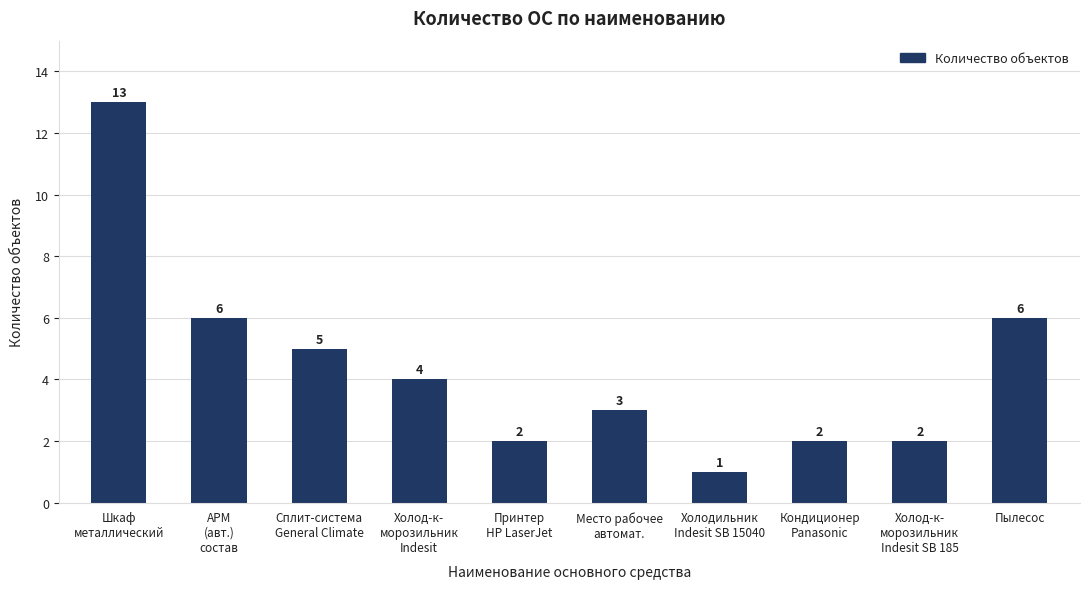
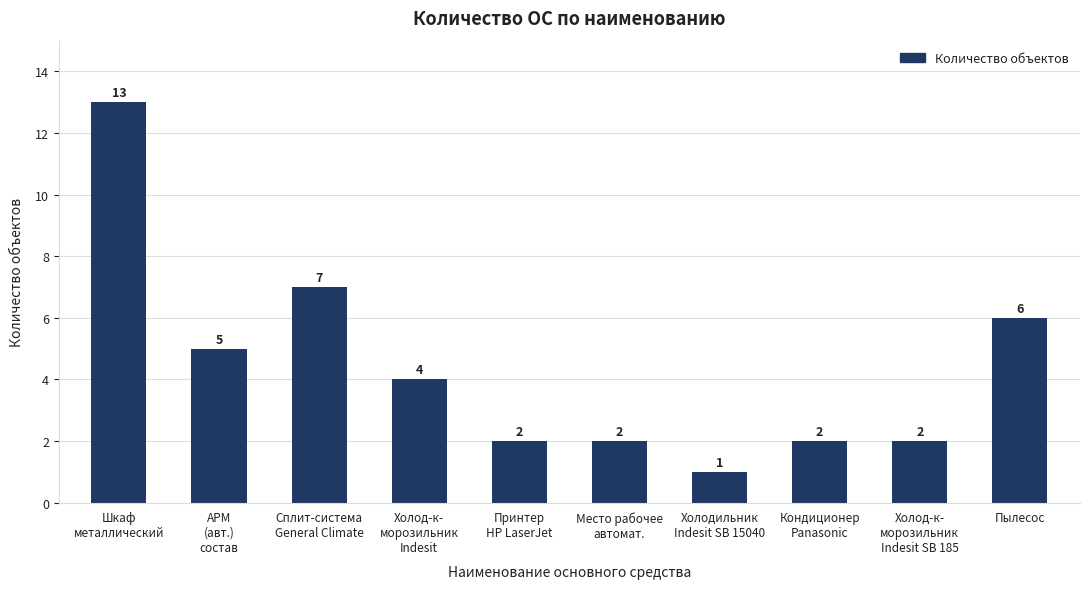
  {
    "Шкаф металлический": 13,
-   "АРМ (авт.) состав": 6,
-   "Сплит-система General Climate": 5,
+   "АРМ (авт.) состав": 5,
+   "Сплит-система General Climate": 7,
    "Холод-к- морозильник Indesit": 4,
    "Принтер HP LaserJet": 2,
-   "Место рабочее автомат.": 3,
+   "Место рабочее автомат.": 2,
    "Холодильник Indesit SB 15040": 1,
    "Кондиционер Panasonic": 2,
    "Холод-к- морозильник Indesit SB 185": 2,
    "Пылесос": 6
  }
